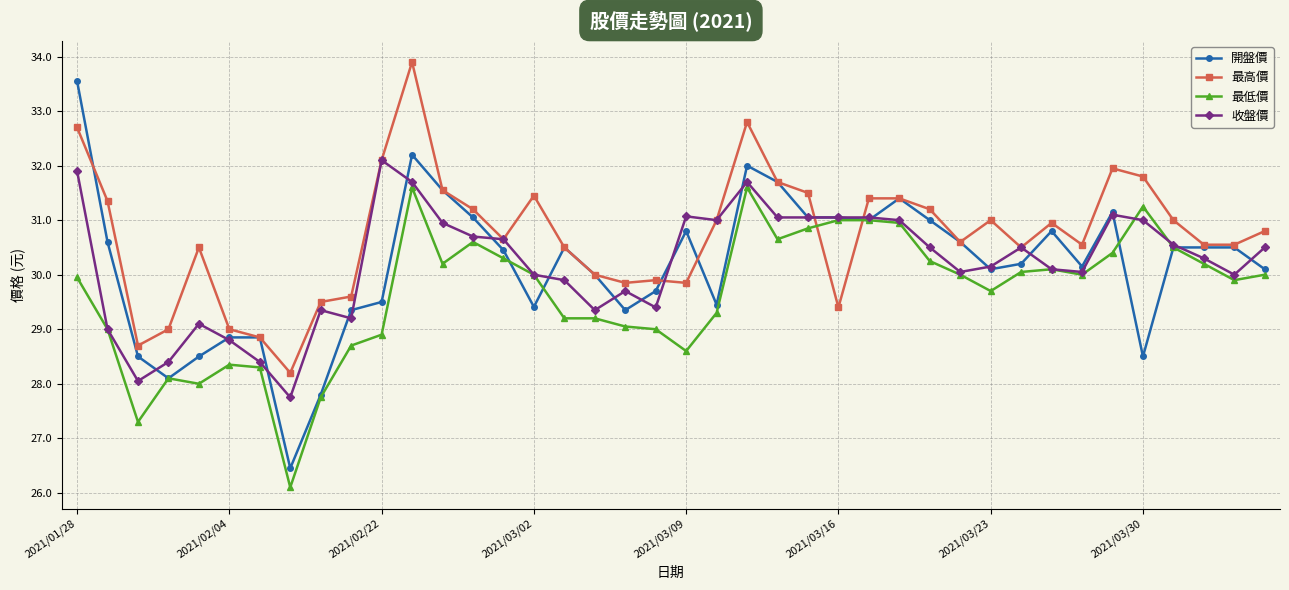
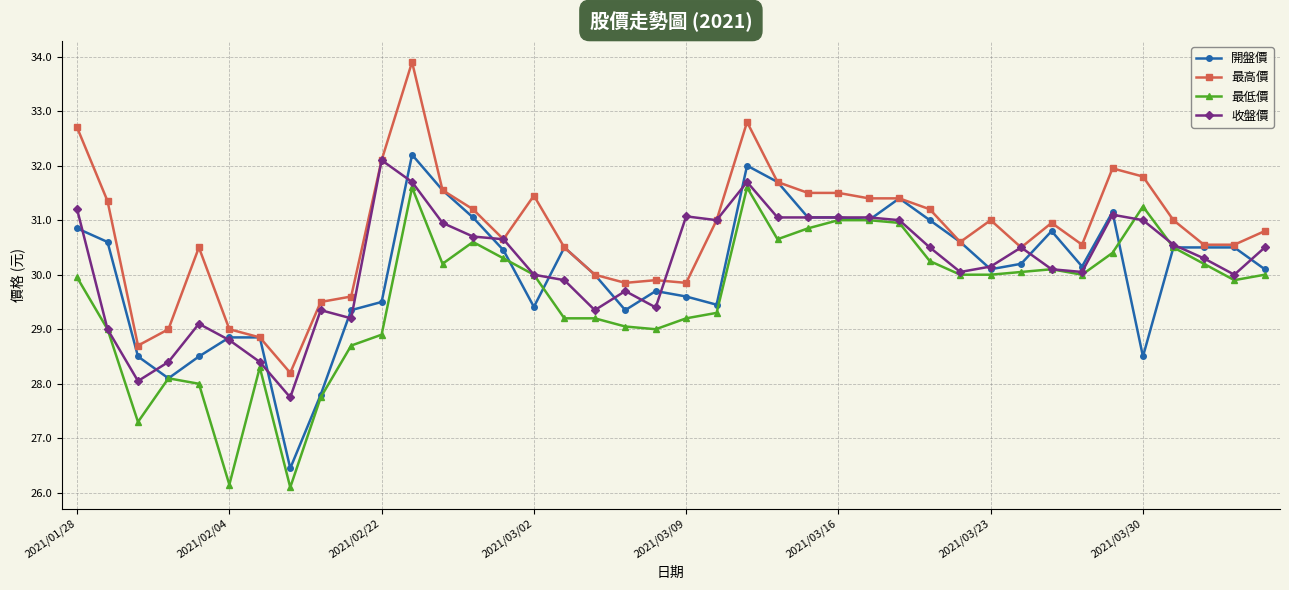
  {
    "開盤價": {
-     "2021/01/28": 33.6,
+     "2021/01/28": 30.9,
      "2021/02/04": 28.9,
      "2021/02/22": 29.5,
      "2021/03/02": 29.4,
-     "2021/03/09": 30.8,
+     "2021/03/09": 29.6,
      "2021/03/23": 30.1,
      "2021/03/30": 28.5
    },
    "最高價": {
      "2021/01/28": 32.7,
      "2021/02/04": 29.0,
      "2021/03/02": 31.5,
      "2021/03/09": 29.9,
-     "2021/03/16": 29.4,
+     "2021/03/16": 31.5,
      "2021/03/23": 31.0,
      "2021/03/30": 31.8
    },
    "最低價": {
      "2021/01/28": 30.0,
-     "2021/02/04": 28.4,
+     "2021/02/04": 26.2,
      "2021/02/22": 28.9,
-     "2021/03/09": 28.6,
+     "2021/03/09": 29.2,
      "2021/03/16": 31.0,
-     "2021/03/23": 29.7,
+     "2021/03/23": 30.0,
      "2021/03/30": 31.3
    },
    "收盤價": {
-     "2021/01/28": 31.9,
+     "2021/01/28": 31.2,
      "2021/02/04": 28.8,
      "2021/03/09": 31.1,
      "2021/03/23": 30.2,
      "2021/03/30": 31.0
    }
  }
